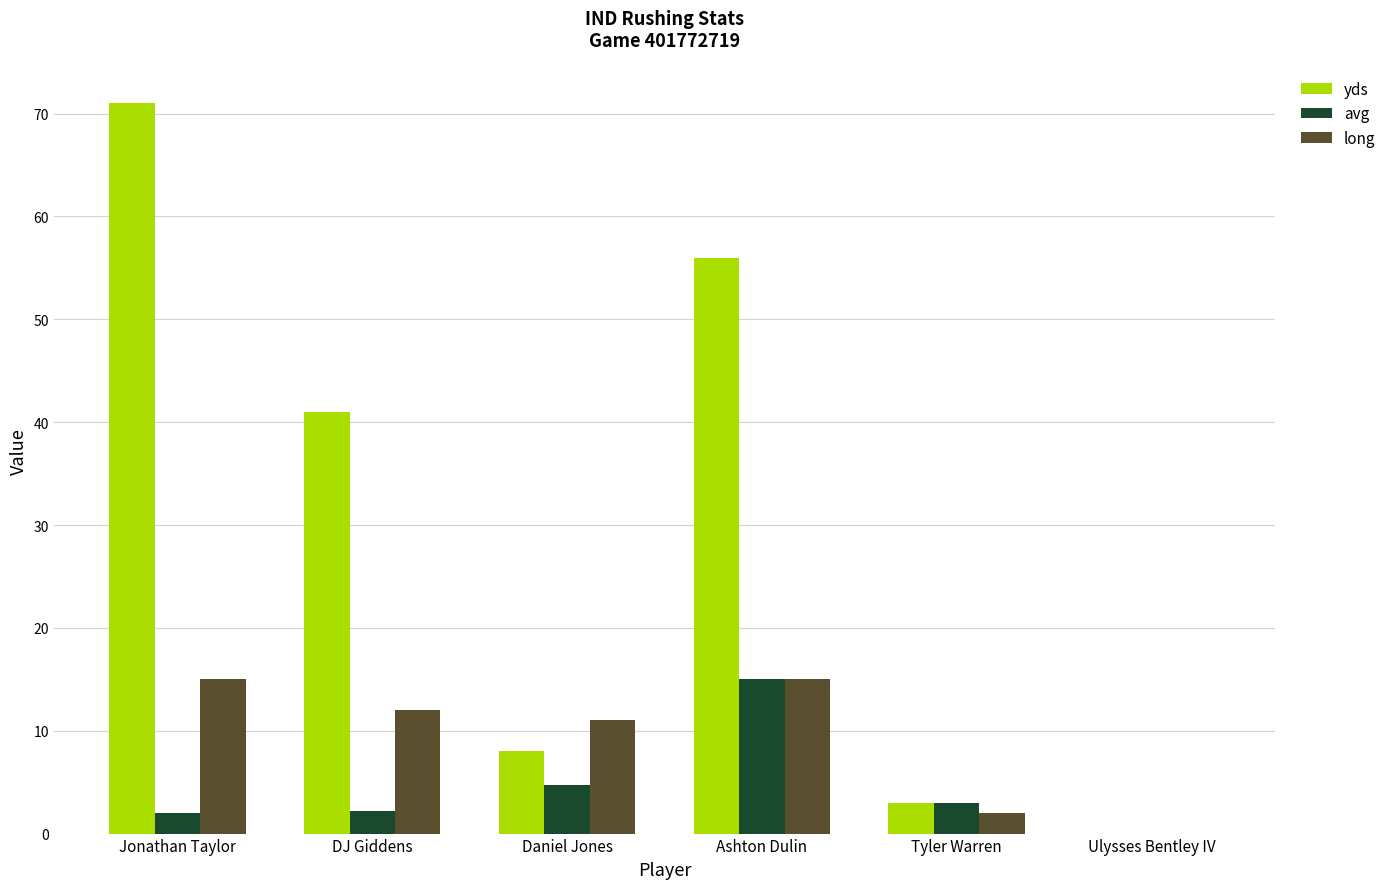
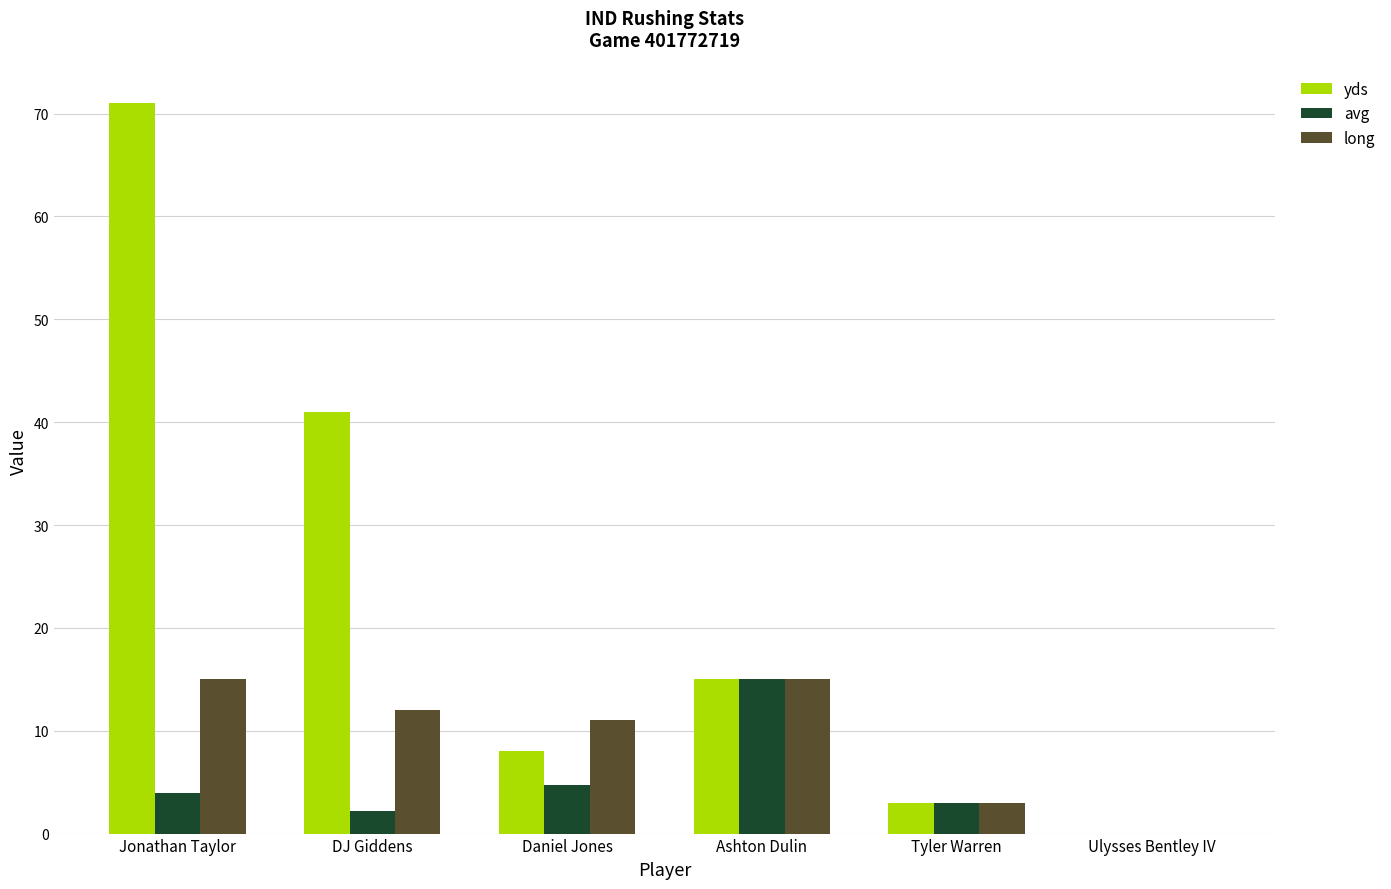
  {
    "yds": {
      "Jonathan Taylor": 71,
      "DJ Giddens": 41,
      "Daniel Jones": 8,
-     "Ashton Dulin": 56,
+     "Ashton Dulin": 15,
      "Tyler Warren": 3,
      "Ulysses Bentley IV": 0
    },
    "avg": {
-     "Jonathan Taylor": 2.0,
+     "Jonathan Taylor": 3.9,
      "DJ Giddens": 2.2,
      "Daniel Jones": 4.7,
      "Ashton Dulin": 15.0,
      "Tyler Warren": 3.0,
      "Ulysses Bentley IV": 0.0
    },
    "long": {
      "Jonathan Taylor": 15,
      "DJ Giddens": 12,
      "Daniel Jones": 11,
      "Ashton Dulin": 15,
-     "Tyler Warren": 2,
+     "Tyler Warren": 3,
      "Ulysses Bentley IV": 0
    }
  }
